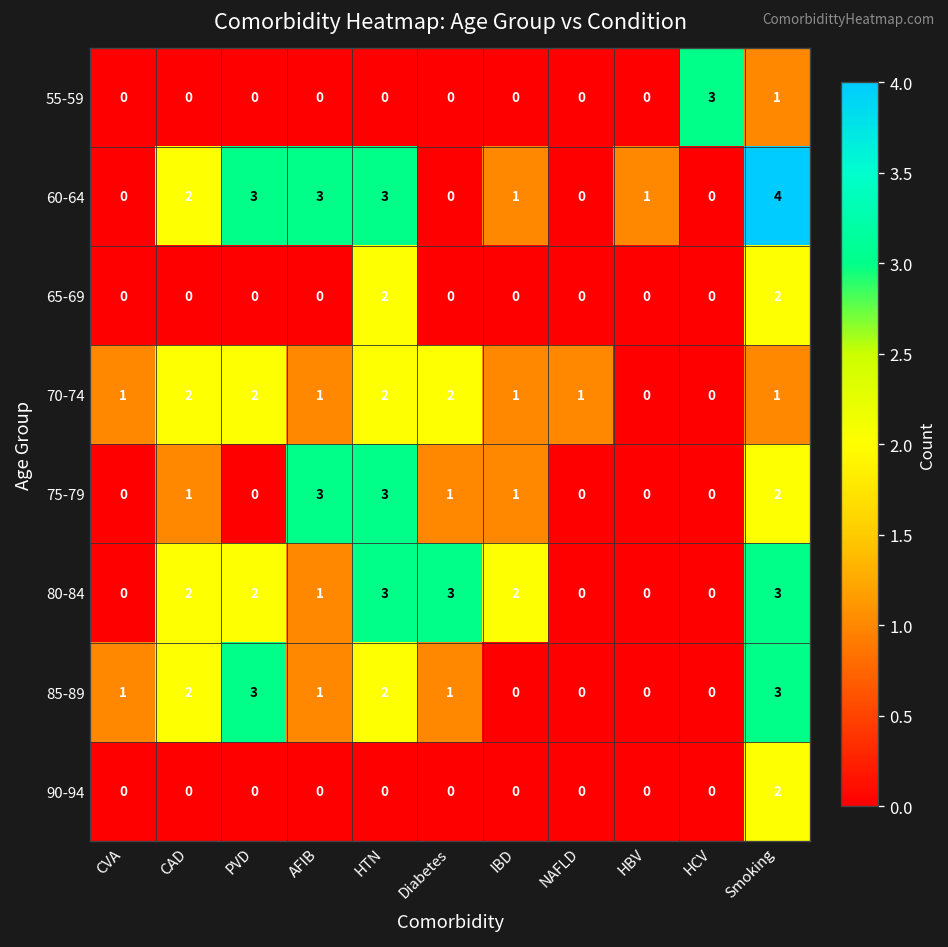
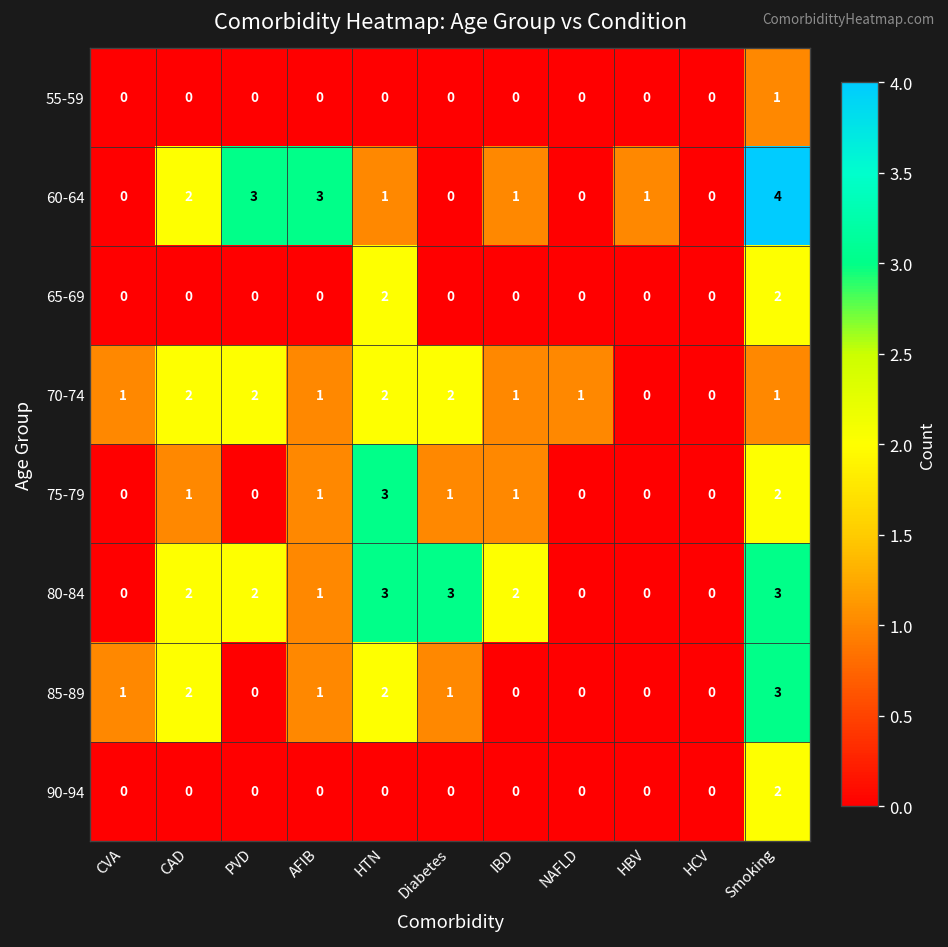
  {
    "55-59": {
      "CVA": 0,
      "CAD": 0,
      "PVD": 0,
      "AFIB": 0,
      "HTN": 0,
      "Diabetes": 0,
      "IBD": 0,
      "NAFLD": 0,
      "HBV": 0,
-     "HCV": 3,
+     "HCV": 0,
      "Smoking": 1
    },
    "60-64": {
      "CVA": 0,
      "CAD": 2,
      "PVD": 3,
      "AFIB": 3,
-     "HTN": 3,
+     "HTN": 1,
      "Diabetes": 0,
      "IBD": 1,
      "NAFLD": 0,
      "HBV": 1,
      "HCV": 0,
      "Smoking": 4
    },
    "65-69": {
      "CVA": 0,
      "CAD": 0,
      "PVD": 0,
      "AFIB": 0,
      "HTN": 2,
      "Diabetes": 0,
      "IBD": 0,
      "NAFLD": 0,
      "HBV": 0,
      "HCV": 0,
      "Smoking": 2
    },
    "70-74": {
      "CVA": 1,
      "CAD": 2,
      "PVD": 2,
      "AFIB": 1,
      "HTN": 2,
      "Diabetes": 2,
      "IBD": 1,
      "NAFLD": 1,
      "HBV": 0,
      "HCV": 0,
      "Smoking": 1
    },
    "75-79": {
      "CVA": 0,
      "CAD": 1,
      "PVD": 0,
-     "AFIB": 3,
+     "AFIB": 1,
      "HTN": 3,
      "Diabetes": 1,
      "IBD": 1,
      "NAFLD": 0,
      "HBV": 0,
      "HCV": 0,
      "Smoking": 2
    },
    "80-84": {
      "CVA": 0,
      "CAD": 2,
      "PVD": 2,
      "AFIB": 1,
      "HTN": 3,
      "Diabetes": 3,
      "IBD": 2,
      "NAFLD": 0,
      "HBV": 0,
      "HCV": 0,
      "Smoking": 3
    },
    "85-89": {
      "CVA": 1,
      "CAD": 2,
-     "PVD": 3,
+     "PVD": 0,
      "AFIB": 1,
      "HTN": 2,
      "Diabetes": 1,
      "IBD": 0,
      "NAFLD": 0,
      "HBV": 0,
      "HCV": 0,
      "Smoking": 3
    },
    "90-94": {
      "CVA": 0,
      "CAD": 0,
      "PVD": 0,
      "AFIB": 0,
      "HTN": 0,
      "Diabetes": 0,
      "IBD": 0,
      "NAFLD": 0,
      "HBV": 0,
      "HCV": 0,
      "Smoking": 2
    }
  }
